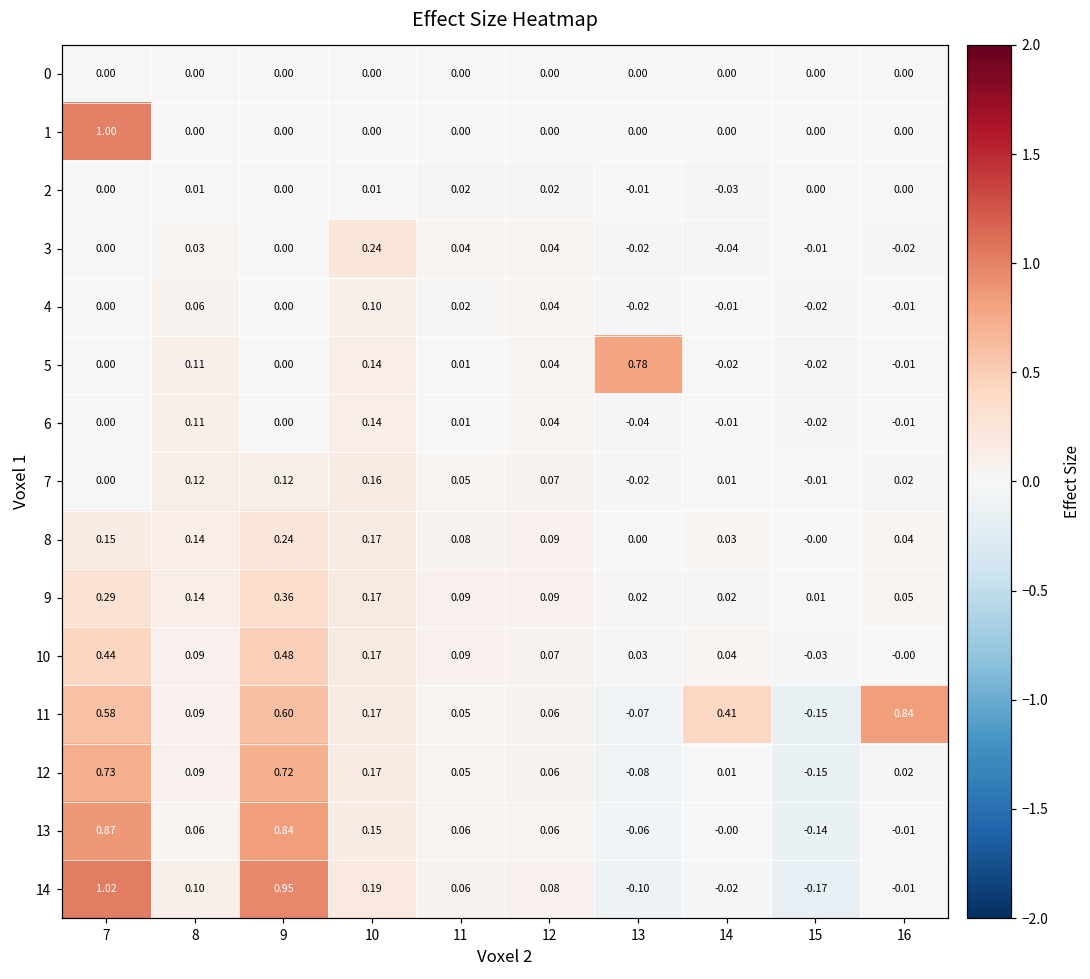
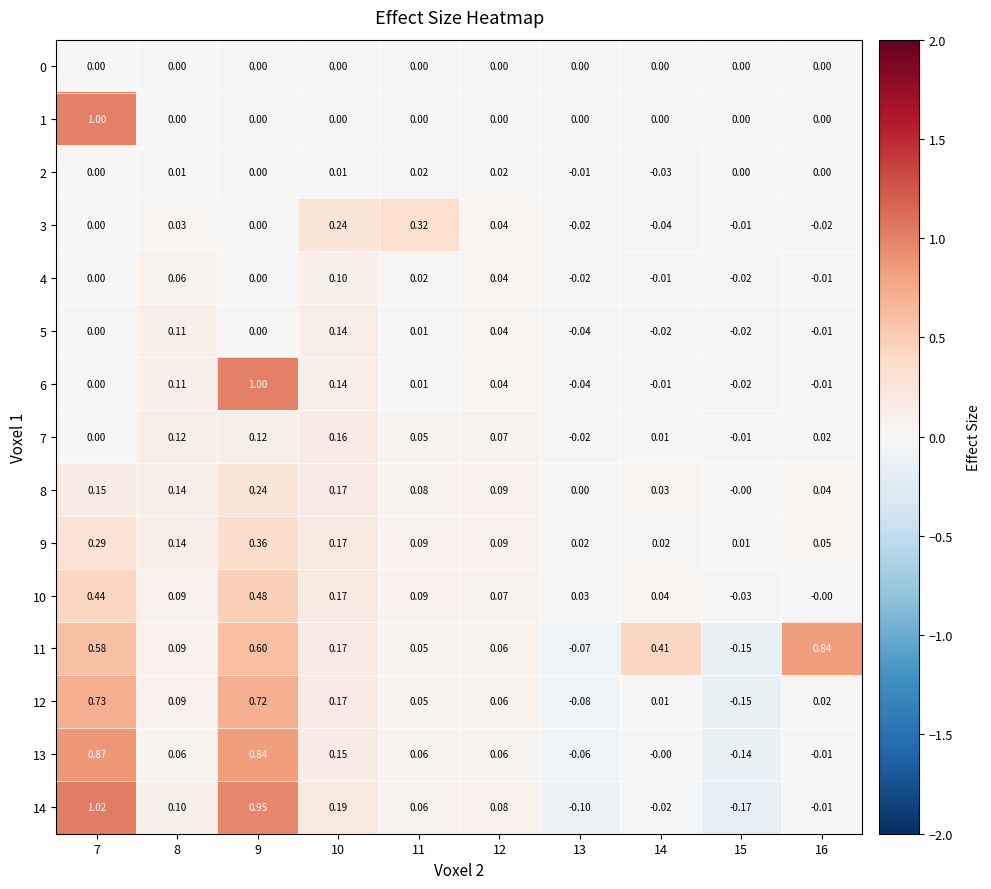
  {
    "0": {
      "7": 0.00,
      "8": 0.00,
      "9": 0.00,
      "10": 0.00,
      "11": 0.00,
      "12": 0.00,
      "13": 0.00,
      "14": 0.00,
      "15": 0.00,
      "16": 0.00
    },
    "1": {
      "7": 1.00,
      "8": 0.00,
      "9": 0.00,
      "10": 0.00,
      "11": 0.00,
      "12": 0.00,
      "13": 0.00,
      "14": 0.00,
      "15": 0.00,
      "16": 0.00
    },
    "2": {
      "7": 0.00,
      "8": 0.01,
      "9": 0.00,
      "10": 0.01,
      "11": 0.02,
      "12": 0.02,
      "13": -0.01,
      "14": -0.03,
      "15": 0.00,
      "16": 0.00
    },
    "3": {
      "7": 0.00,
      "8": 0.03,
      "9": 0.00,
      "10": 0.24,
-     "11": 0.04,
+     "11": 0.32,
      "12": 0.04,
      "13": -0.02,
      "14": -0.04,
      "15": -0.01,
      "16": -0.02
    },
    "4": {
      "7": 0.00,
      "8": 0.06,
      "9": 0.00,
      "10": 0.10,
      "11": 0.02,
      "12": 0.04,
      "13": -0.02,
      "14": -0.01,
      "15": -0.02,
      "16": -0.01
    },
    "5": {
      "7": 0.00,
      "8": 0.11,
      "9": 0.00,
      "10": 0.14,
      "11": 0.01,
      "12": 0.04,
-     "13": 0.78,
+     "13": -0.04,
      "14": -0.02,
      "15": -0.02,
      "16": -0.01
    },
    "6": {
      "7": 0.00,
      "8": 0.11,
-     "9": 0.00,
+     "9": 1.00,
      "10": 0.14,
      "11": 0.01,
      "12": 0.04,
      "13": -0.04,
      "14": -0.01,
      "15": -0.02,
      "16": -0.01
    },
    "7": {
      "7": 0.00,
      "8": 0.12,
      "9": 0.12,
      "10": 0.16,
      "11": 0.05,
      "12": 0.07,
      "13": -0.02,
      "14": 0.01,
      "15": -0.01,
      "16": 0.02
    },
    "8": {
      "7": 0.15,
      "8": 0.14,
      "9": 0.24,
      "10": 0.17,
      "11": 0.08,
      "12": 0.09,
      "13": 0.00,
      "14": 0.03,
      "15": -0.00,
      "16": 0.04
    },
    "9": {
      "7": 0.29,
      "8": 0.14,
      "9": 0.36,
      "10": 0.17,
      "11": 0.09,
      "12": 0.09,
      "13": 0.02,
      "14": 0.02,
      "15": 0.01,
      "16": 0.05
    },
    "10": {
      "7": 0.44,
      "8": 0.09,
      "9": 0.48,
      "10": 0.17,
      "11": 0.09,
      "12": 0.07,
      "13": 0.03,
      "14": 0.04,
      "15": -0.03,
      "16": -0.00
    },
    "11": {
      "7": 0.58,
      "8": 0.09,
      "9": 0.60,
      "10": 0.17,
      "11": 0.05,
      "12": 0.06,
      "13": -0.07,
      "14": 0.41,
      "15": -0.15,
      "16": 0.84
    },
    "12": {
      "7": 0.73,
      "8": 0.09,
      "9": 0.72,
      "10": 0.17,
      "11": 0.05,
      "12": 0.06,
      "13": -0.08,
      "14": 0.01,
      "15": -0.15,
      "16": 0.02
    },
    "13": {
      "7": 0.87,
      "8": 0.06,
      "9": 0.84,
      "10": 0.15,
      "11": 0.06,
      "12": 0.06,
      "13": -0.06,
      "14": -0.00,
      "15": -0.14,
      "16": -0.01
    },
    "14": {
      "7": 1.02,
      "8": 0.10,
      "9": 0.95,
      "10": 0.19,
      "11": 0.06,
      "12": 0.08,
      "13": -0.10,
      "14": -0.02,
      "15": -0.17,
      "16": -0.01
    }
  }
